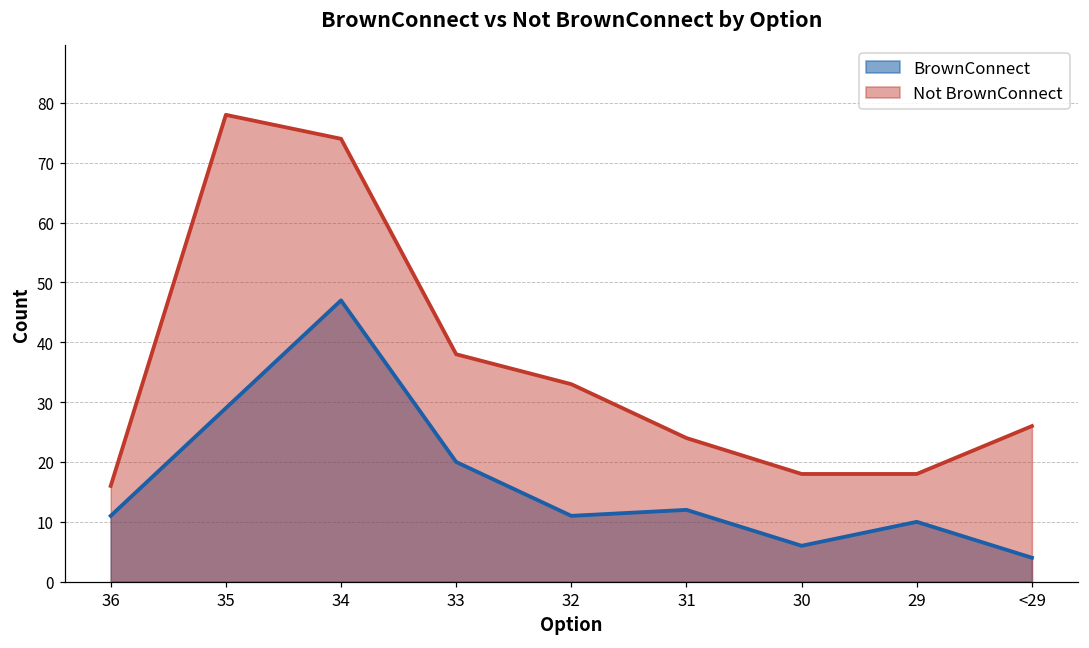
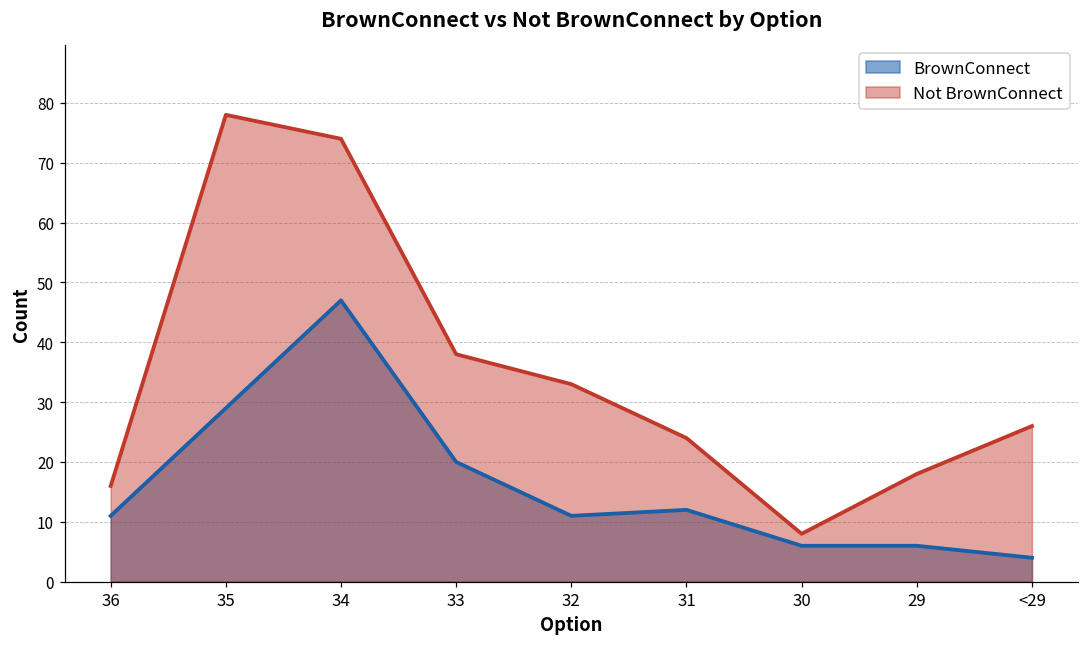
  {
    "BrownConnect": {
      "36": 11,
      "35": 29,
      "34": 47,
      "33": 20,
      "32": 11,
      "31": 12,
      "30": 6,
-     "29": 10,
+     "29": 6,
      "<29": 4
    },
    "Not BrownConnect": {
      "36": 16,
      "35": 78,
      "34": 74,
      "33": 38,
      "32": 33,
      "31": 24,
-     "30": 18,
+     "30": 8,
      "29": 18,
      "<29": 26
    }
  }
